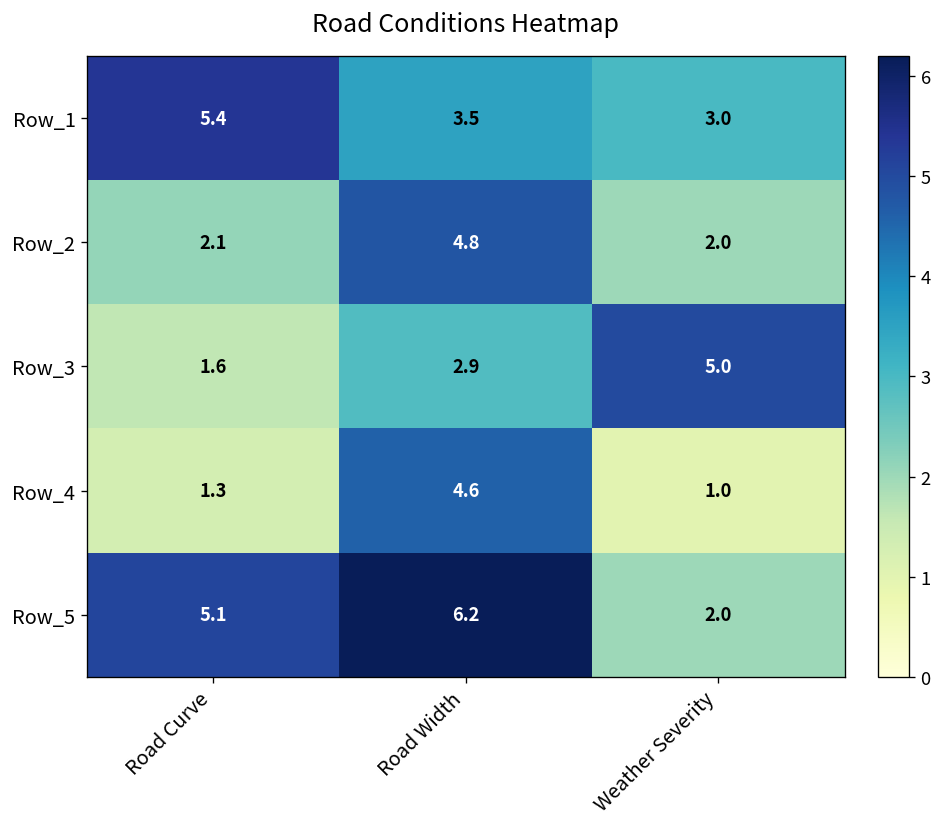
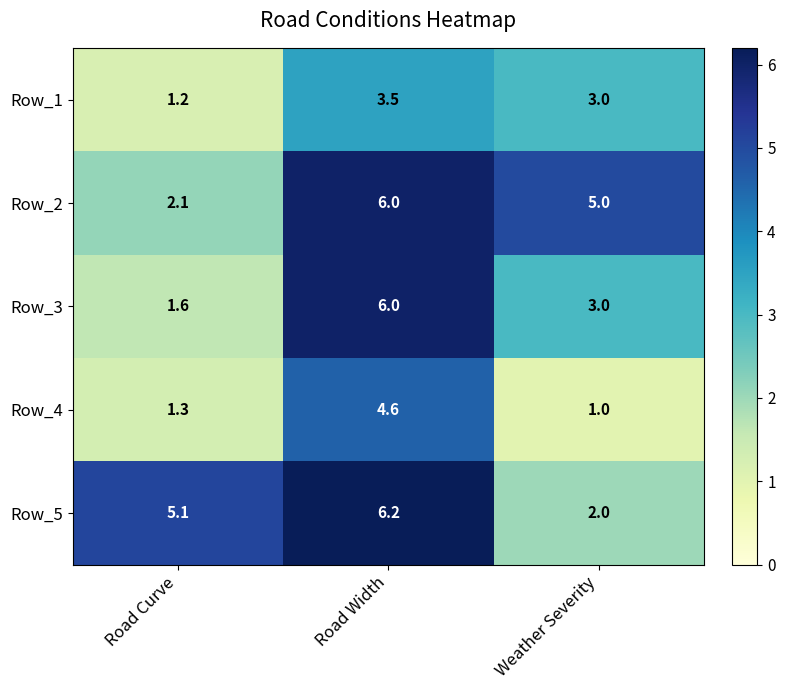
  {
    "Row_1": {
-     "Road Curve": 5.4,
+     "Road Curve": 1.2,
      "Road Width": 3.5,
      "Weather Severity": 3.0
    },
    "Row_2": {
      "Road Curve": 2.1,
-     "Road Width": 4.8,
-     "Weather Severity": 2.0
+     "Road Width": 6.0,
+     "Weather Severity": 5.0
    },
    "Row_3": {
      "Road Curve": 1.6,
-     "Road Width": 2.9,
-     "Weather Severity": 5.0
+     "Road Width": 6.0,
+     "Weather Severity": 3.0
    },
    "Row_4": {
      "Road Curve": 1.3,
      "Road Width": 4.6,
      "Weather Severity": 1.0
    },
    "Row_5": {
      "Road Curve": 5.1,
      "Road Width": 6.2,
      "Weather Severity": 2.0
    }
  }
